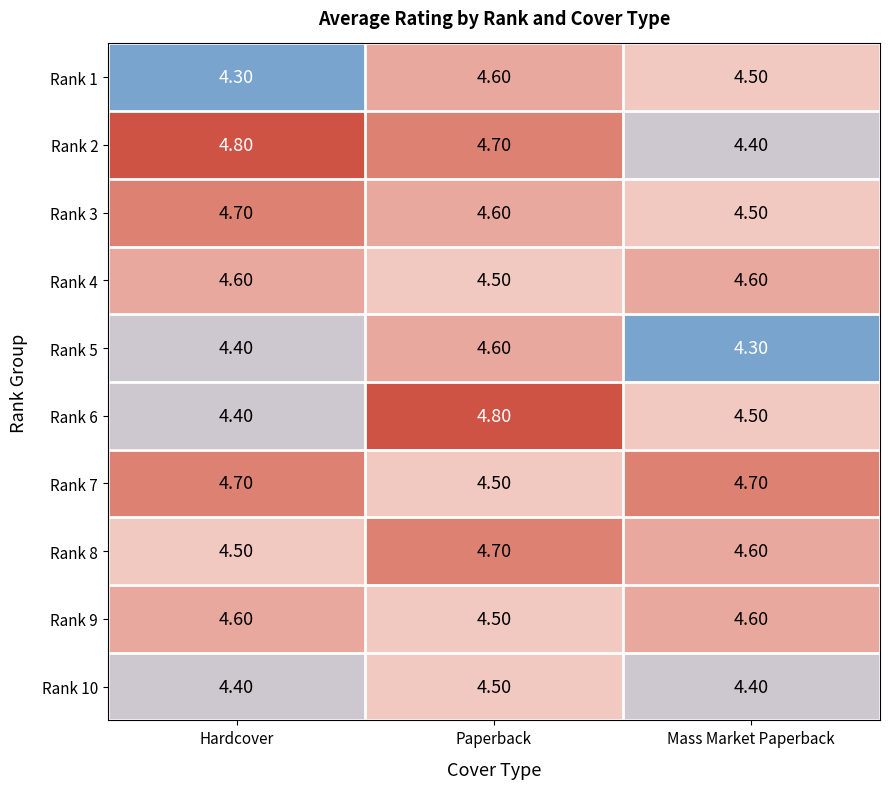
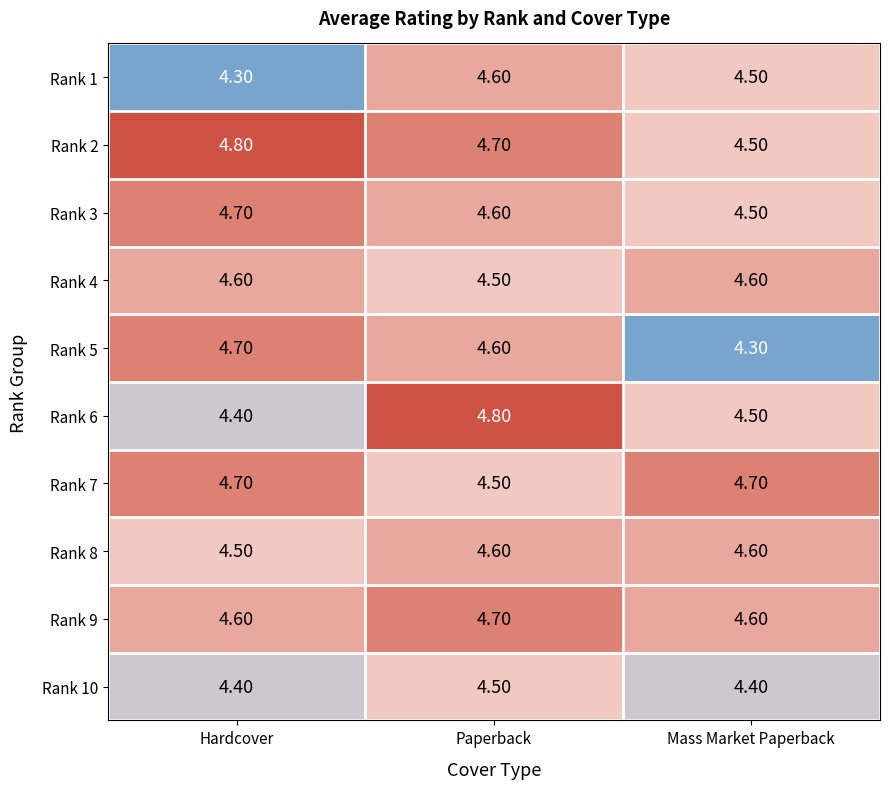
  {
    "Rank 1": {
      "Hardcover": 4.30,
      "Paperback": 4.60,
      "Mass Market Paperback": 4.50
    },
    "Rank 2": {
      "Hardcover": 4.80,
      "Paperback": 4.70,
-     "Mass Market Paperback": 4.40
+     "Mass Market Paperback": 4.50
    },
    "Rank 3": {
      "Hardcover": 4.70,
      "Paperback": 4.60,
      "Mass Market Paperback": 4.50
    },
    "Rank 4": {
      "Hardcover": 4.60,
      "Paperback": 4.50,
      "Mass Market Paperback": 4.60
    },
    "Rank 5": {
-     "Hardcover": 4.40,
+     "Hardcover": 4.70,
      "Paperback": 4.60,
      "Mass Market Paperback": 4.30
    },
    "Rank 6": {
      "Hardcover": 4.40,
      "Paperback": 4.80,
      "Mass Market Paperback": 4.50
    },
    "Rank 7": {
      "Hardcover": 4.70,
      "Paperback": 4.50,
      "Mass Market Paperback": 4.70
    },
    "Rank 8": {
      "Hardcover": 4.50,
-     "Paperback": 4.70,
+     "Paperback": 4.60,
      "Mass Market Paperback": 4.60
    },
    "Rank 9": {
      "Hardcover": 4.60,
-     "Paperback": 4.50,
+     "Paperback": 4.70,
      "Mass Market Paperback": 4.60
    },
    "Rank 10": {
      "Hardcover": 4.40,
      "Paperback": 4.50,
      "Mass Market Paperback": 4.40
    }
  }
